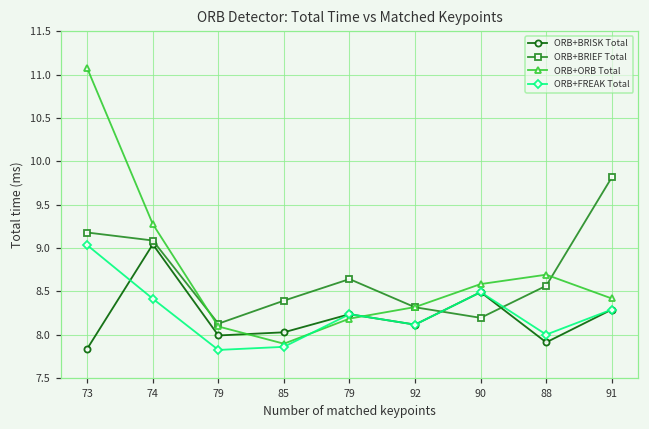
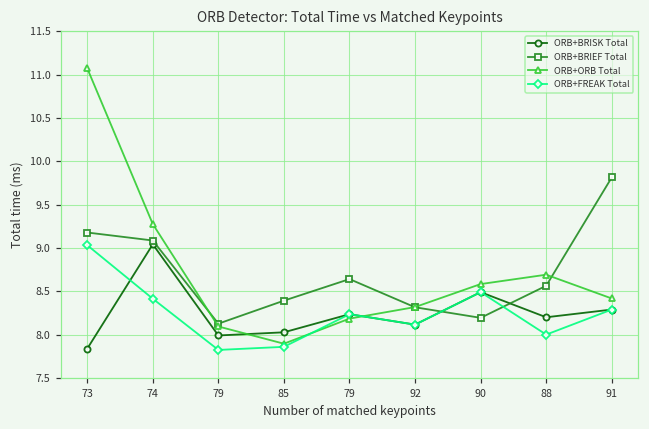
  {
    "ORB+BRISK Total": {
      "73": 7.8,
      "74": 9.0,
      "85": 8.0,
-     "88": 7.9
+     "88": 8.2
    },
    "ORB+BRIEF Total": {
      "73": 9.2,
      "74": 9.1,
      "85": 8.4,
      "90": 8.2,
      "88": 8.6,
      "91": 9.8
    },
    "ORB+ORB Total": {
      "73": 11.1,
      "74": 9.3,
      "85": 7.9,
      "90": 8.6,
      "88": 8.7,
      "91": 8.4
    },
    "ORB+FREAK Total": {
      "73": 9.0,
      "74": 8.4,
      "85": 7.9,
      "88": 8.0
    }
  }
